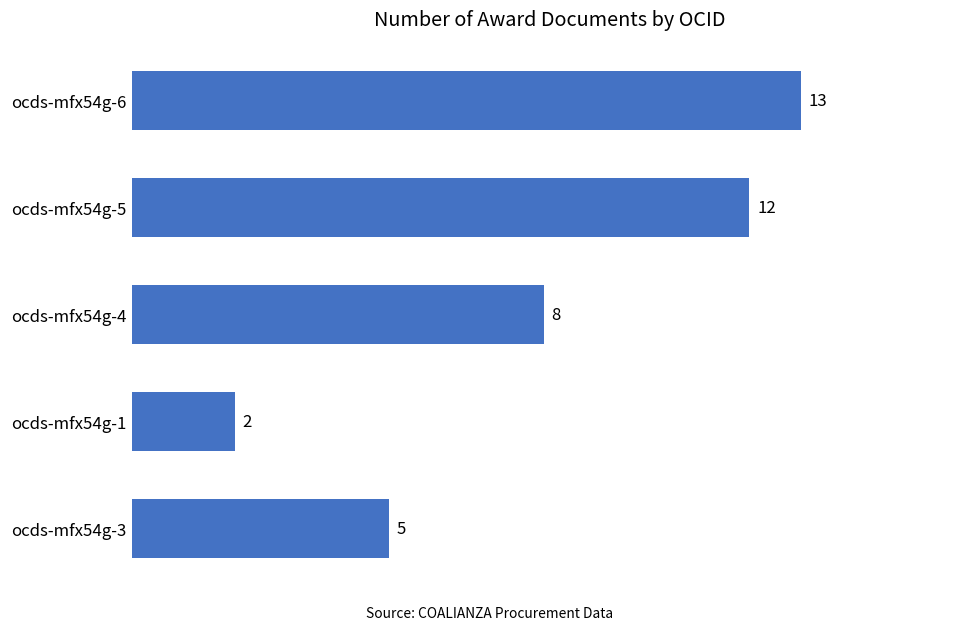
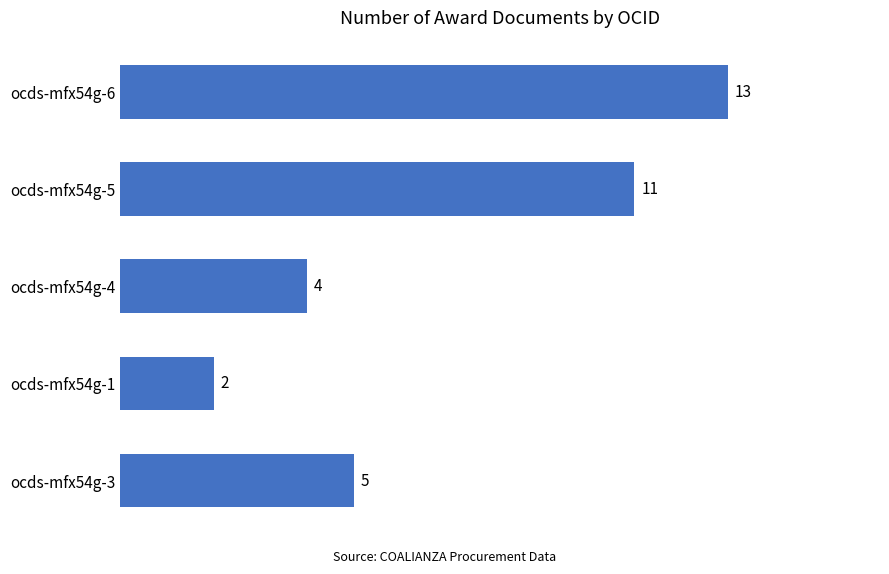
  {
    "ocds-mfx54g-6": 13,
-   "ocds-mfx54g-5": 12,
-   "ocds-mfx54g-4": 8,
+   "ocds-mfx54g-5": 11,
+   "ocds-mfx54g-4": 4,
    "ocds-mfx54g-1": 2,
    "ocds-mfx54g-3": 5
  }
